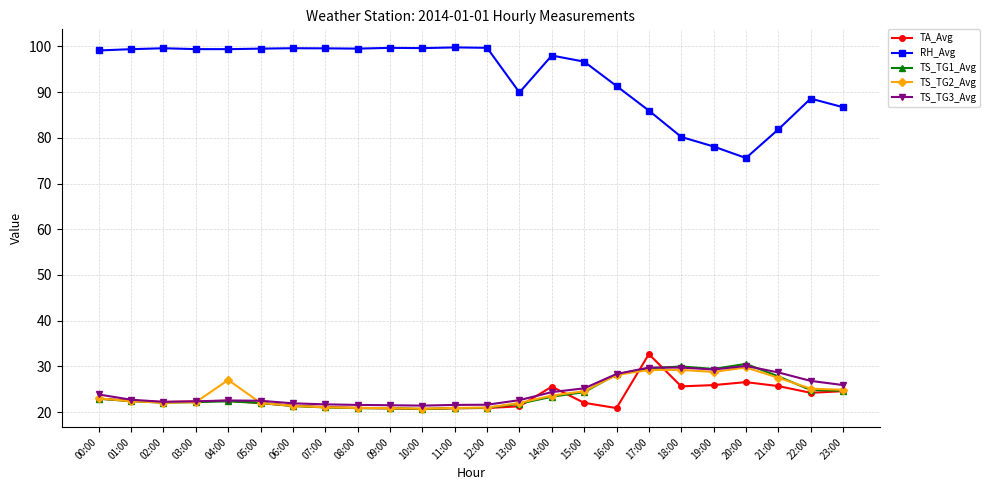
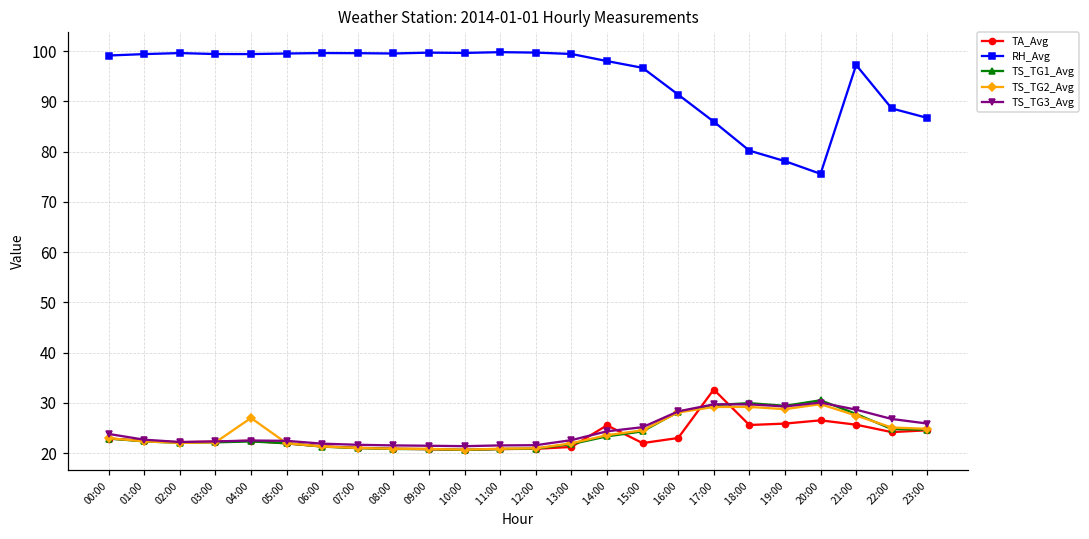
  {
    "TA_Avg": {
      "13:00": 21,
      "14:00": 26,
      "15:00": 22,
-     "16:00": 21,
+     "16:00": 23,
      "17:00": 33,
      "18:00": 26,
      "19:00": 26,
      "20:00": 27,
      "21:00": 26,
      "22:00": 24
    },
    "RH_Avg": {
      "00:00": 99,
      "01:00": 99,
      "02:00": 100,
      "03:00": 99,
      "04:00": 99,
      "05:00": 100,
      "06:00": 100,
      "07:00": 100,
      "08:00": 100,
      "09:00": 100,
      "10:00": 100,
      "11:00": 100,
      "12:00": 100,
-     "13:00": 90,
+     "13:00": 99,
      "14:00": 98,
      "15:00": 97,
      "16:00": 91,
      "17:00": 86,
      "18:00": 80,
      "19:00": 78,
      "20:00": 76,
-     "21:00": 82,
+     "21:00": 97,
      "22:00": 89,
      "23:00": 87
    },
    "TS_TG2_Avg": {
      "04:00": 27
    },
    "TS_TG3_Avg": {
      "00:00": 24,
      "07:00": 22,
      "08:00": 22,
      "09:00": 21,
      "10:00": 21,
      "11:00": 22,
      "12:00": 22,
      "13:00": 23,
      "14:00": 24,
      "15:00": 25,
      "21:00": 29,
      "22:00": 27,
      "23:00": 26
    }
  }
